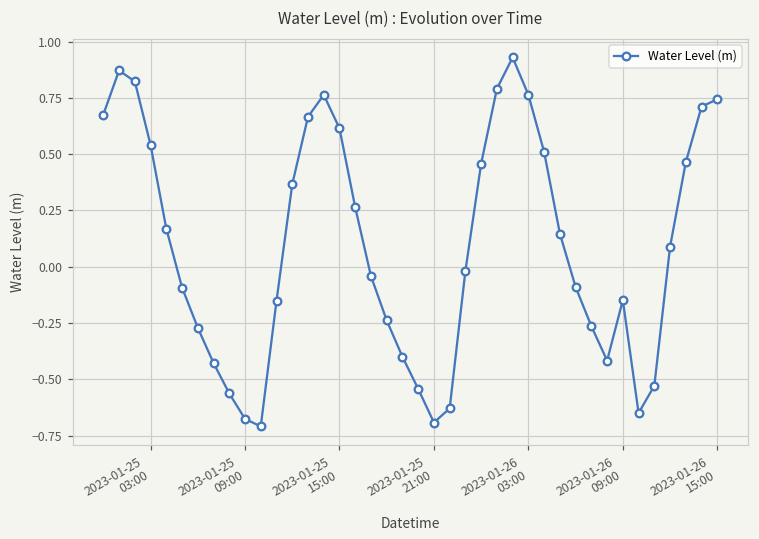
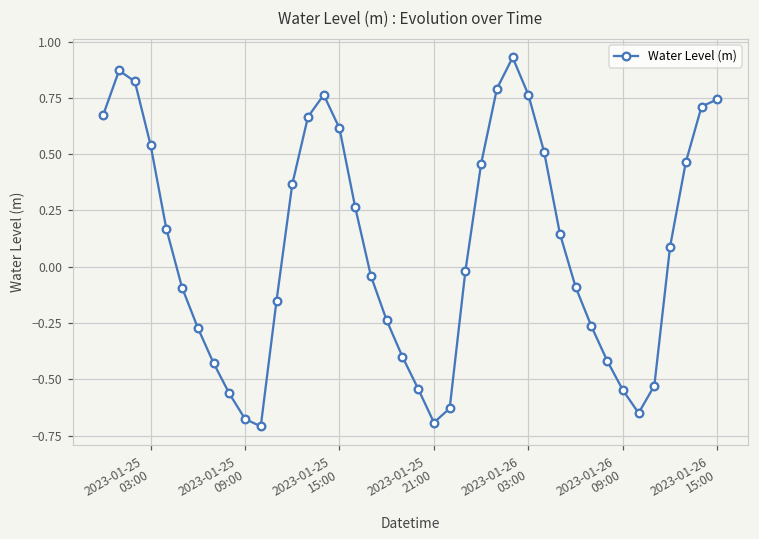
  {
    "2023-01-25 03:00": 0.54,
    "2023-01-25 09:00": -0.68,
    "2023-01-25 15:00": 0.62,
    "2023-01-25 21:00": -0.69,
    "2023-01-26 03:00": 0.76,
-   "2023-01-26 09:00": -0.15,
+   "2023-01-26 09:00": -0.55,
    "2023-01-26 15:00": 0.74
  }
